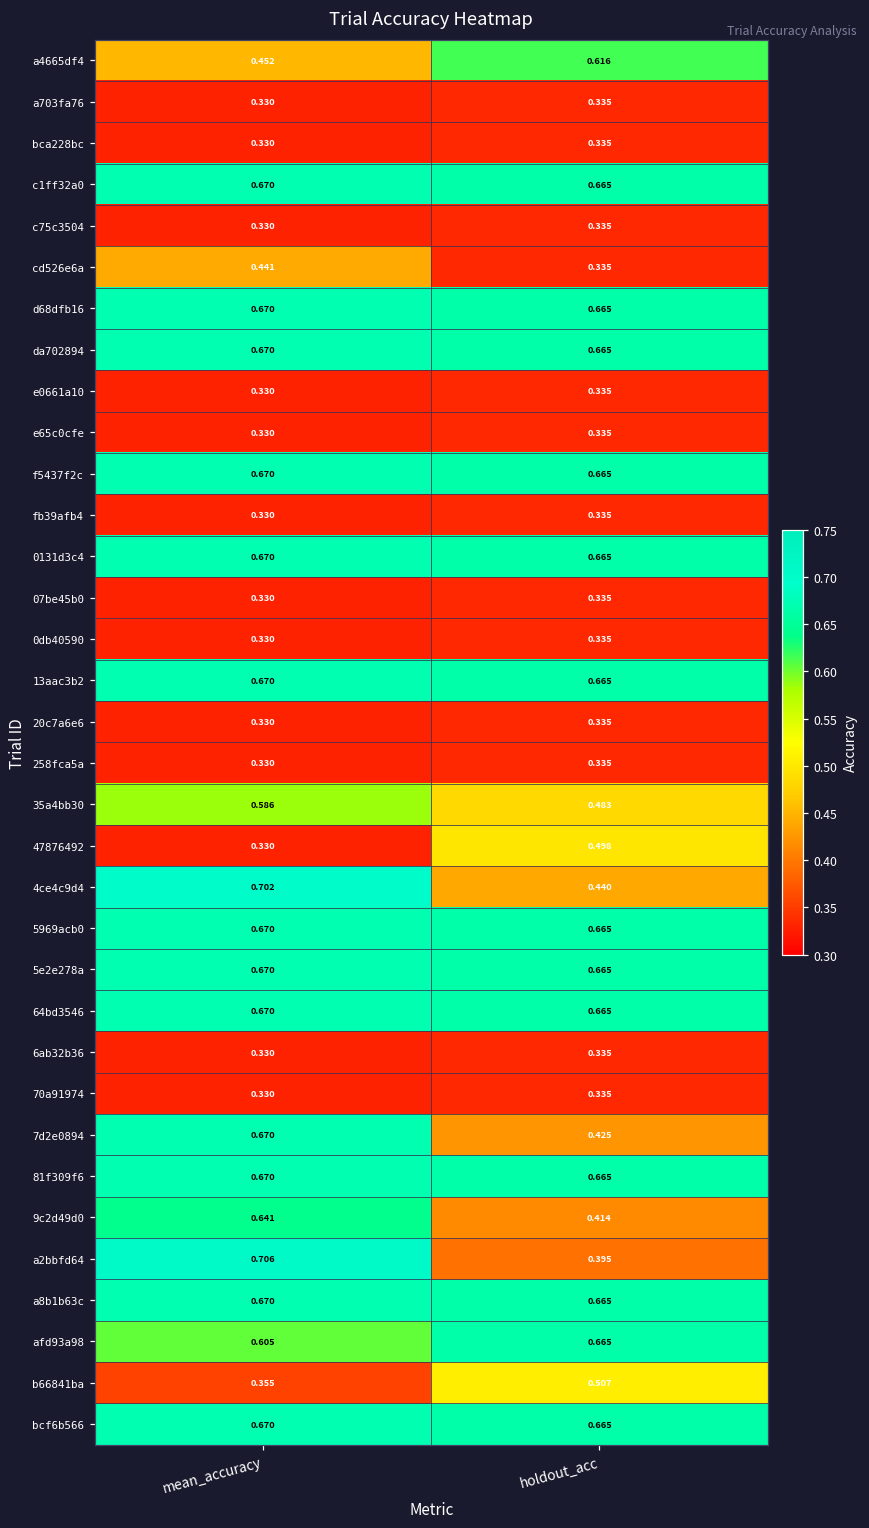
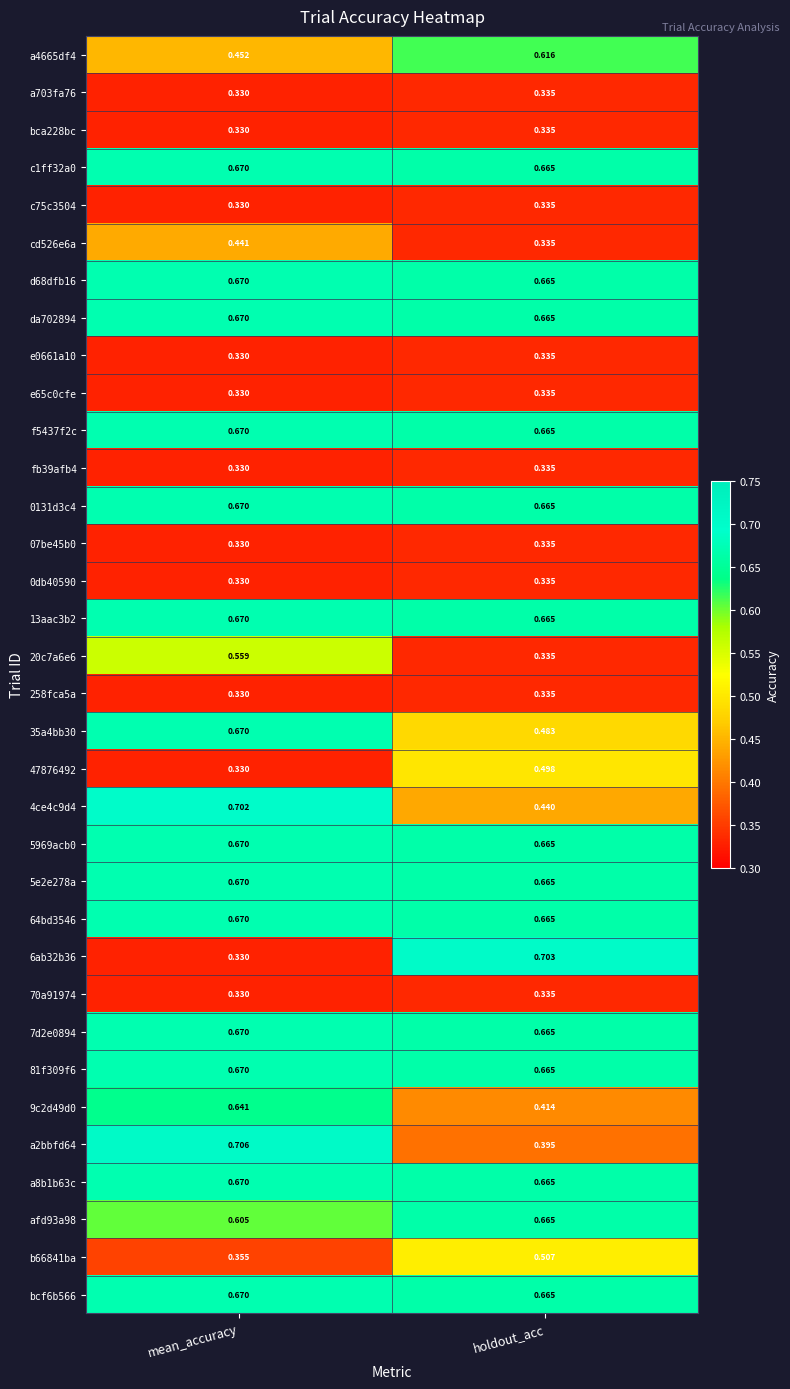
  {
    "a4665df4": {
      "mean_accuracy": 0.452,
      "holdout_acc": 0.616
    },
    "a703fa76": {
      "mean_accuracy": 0.330,
      "holdout_acc": 0.335
    },
    "bca228bc": {
      "mean_accuracy": 0.330,
      "holdout_acc": 0.335
    },
    "c1ff32a0": {
      "mean_accuracy": 0.670,
      "holdout_acc": 0.665
    },
    "c75c3504": {
      "mean_accuracy": 0.330,
      "holdout_acc": 0.335
    },
    "cd526e6a": {
      "mean_accuracy": 0.441,
      "holdout_acc": 0.335
    },
    "d68dfb16": {
      "mean_accuracy": 0.670,
      "holdout_acc": 0.665
    },
    "da702894": {
      "mean_accuracy": 0.670,
      "holdout_acc": 0.665
    },
    "e0661a10": {
      "mean_accuracy": 0.330,
      "holdout_acc": 0.335
    },
    "e65c0cfe": {
      "mean_accuracy": 0.330,
      "holdout_acc": 0.335
    },
    "f5437f2c": {
      "mean_accuracy": 0.670,
      "holdout_acc": 0.665
    },
    "fb39afb4": {
      "mean_accuracy": 0.330,
      "holdout_acc": 0.335
    },
    "0131d3c4": {
      "mean_accuracy": 0.670,
      "holdout_acc": 0.665
    },
    "07be45b0": {
      "mean_accuracy": 0.330,
      "holdout_acc": 0.335
    },
    "0db40590": {
      "mean_accuracy": 0.330,
      "holdout_acc": 0.335
    },
    "13aac3b2": {
      "mean_accuracy": 0.670,
      "holdout_acc": 0.665
    },
    "20c7a6e6": {
-     "mean_accuracy": 0.330,
+     "mean_accuracy": 0.559,
      "holdout_acc": 0.335
    },
    "258fca5a": {
      "mean_accuracy": 0.330,
      "holdout_acc": 0.335
    },
    "35a4bb30": {
-     "mean_accuracy": 0.586,
+     "mean_accuracy": 0.670,
      "holdout_acc": 0.483
    },
    "47876492": {
      "mean_accuracy": 0.330,
      "holdout_acc": 0.498
    },
    "4ce4c9d4": {
      "mean_accuracy": 0.702,
      "holdout_acc": 0.440
    },
    "5969acb0": {
      "mean_accuracy": 0.670,
      "holdout_acc": 0.665
    },
    "5e2e278a": {
      "mean_accuracy": 0.670,
      "holdout_acc": 0.665
    },
    "64bd3546": {
      "mean_accuracy": 0.670,
      "holdout_acc": 0.665
    },
    "6ab32b36": {
      "mean_accuracy": 0.330,
-     "holdout_acc": 0.335
+     "holdout_acc": 0.703
    },
    "70a91974": {
      "mean_accuracy": 0.330,
      "holdout_acc": 0.335
    },
    "7d2e0894": {
      "mean_accuracy": 0.670,
-     "holdout_acc": 0.425
+     "holdout_acc": 0.665
    },
    "81f309f6": {
      "mean_accuracy": 0.670,
      "holdout_acc": 0.665
    },
    "9c2d49d0": {
      "mean_accuracy": 0.641,
      "holdout_acc": 0.414
    },
    "a2bbfd64": {
      "mean_accuracy": 0.706,
      "holdout_acc": 0.395
    },
    "a8b1b63c": {
      "mean_accuracy": 0.670,
      "holdout_acc": 0.665
    },
    "afd93a98": {
      "mean_accuracy": 0.605,
      "holdout_acc": 0.665
    },
    "b66841ba": {
      "mean_accuracy": 0.355,
      "holdout_acc": 0.507
    },
    "bcf6b566": {
      "mean_accuracy": 0.670,
      "holdout_acc": 0.665
    }
  }
